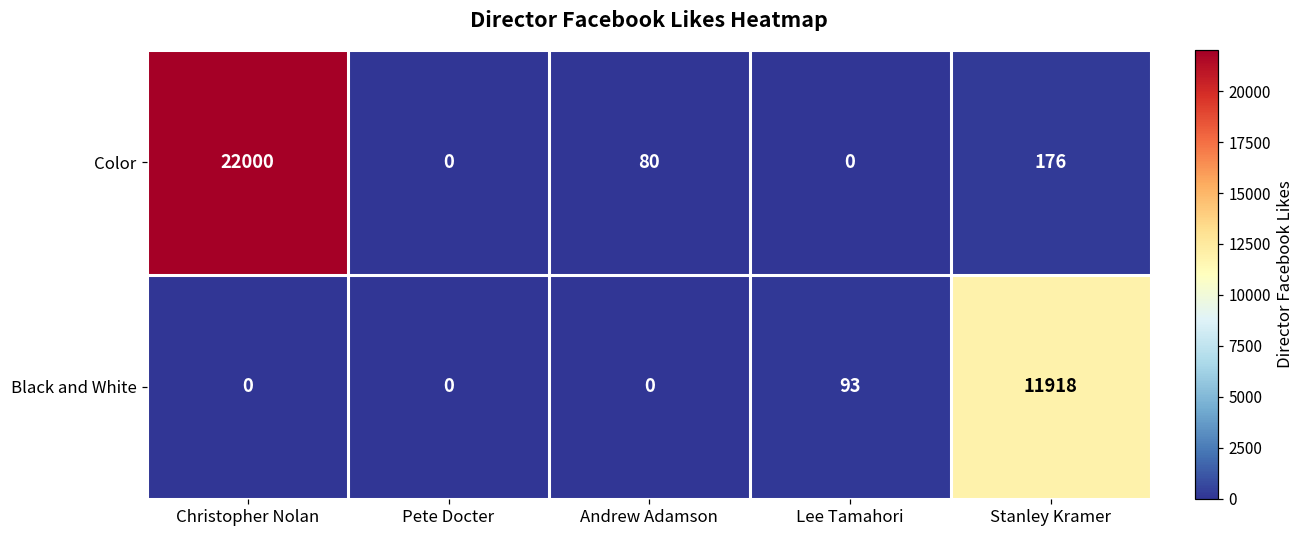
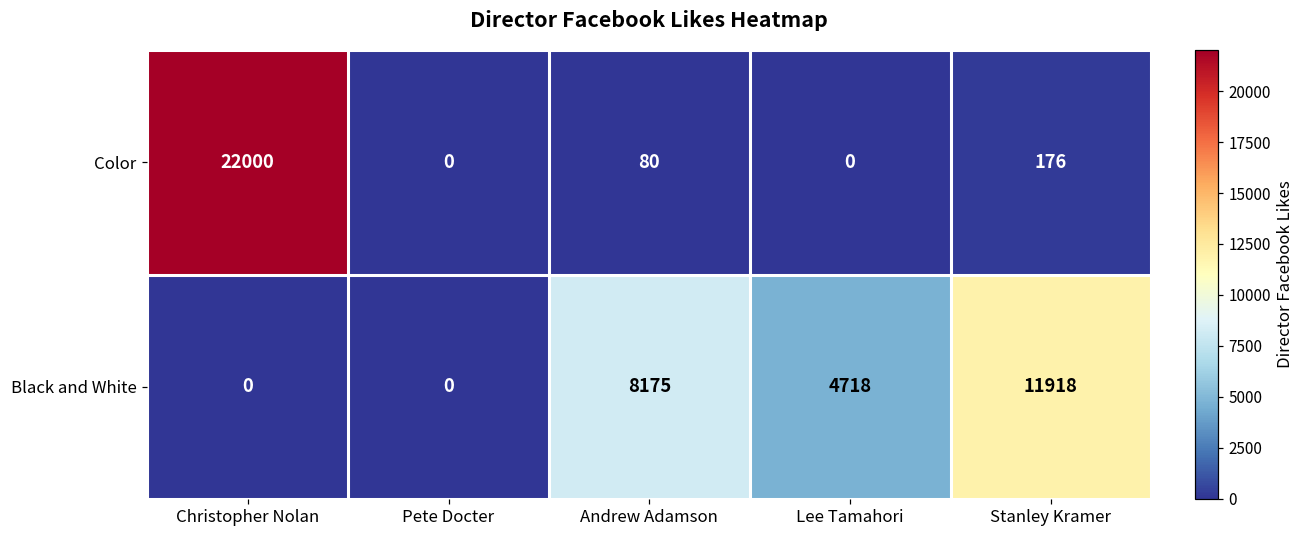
  {
    "Color": {
      "Christopher Nolan": 22000,
      "Pete Docter": 0,
      "Andrew Adamson": 80,
      "Lee Tamahori": 0,
      "Stanley Kramer": 176
    },
    "Black and White": {
      "Christopher Nolan": 0,
      "Pete Docter": 0,
-     "Andrew Adamson": 0,
-     "Lee Tamahori": 93,
+     "Andrew Adamson": 8175,
+     "Lee Tamahori": 4718,
      "Stanley Kramer": 11918
    }
  }
